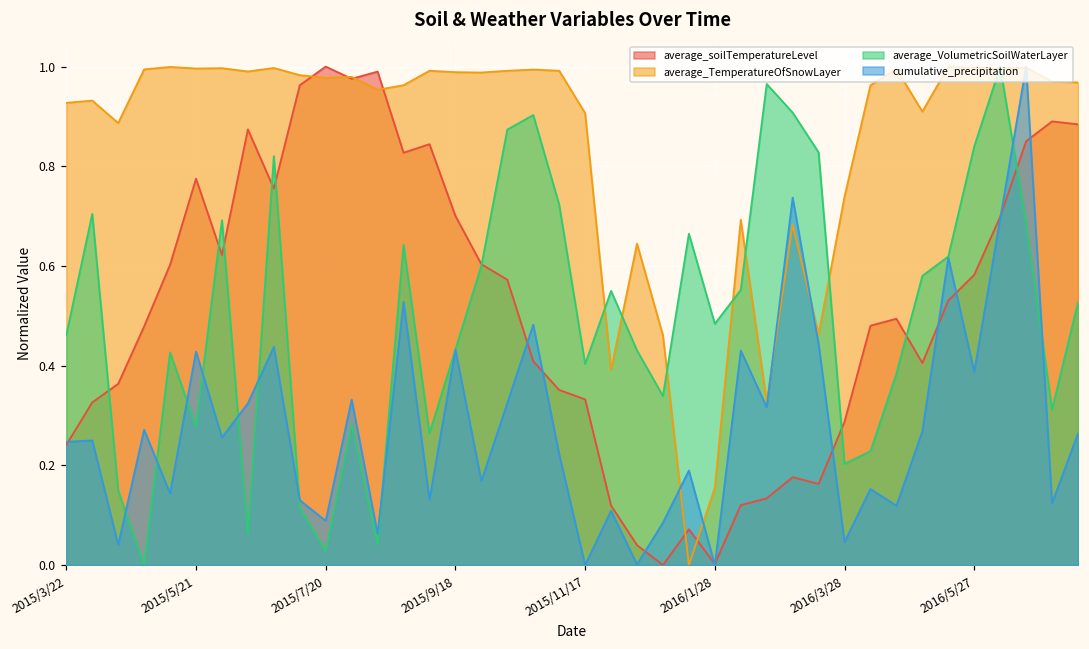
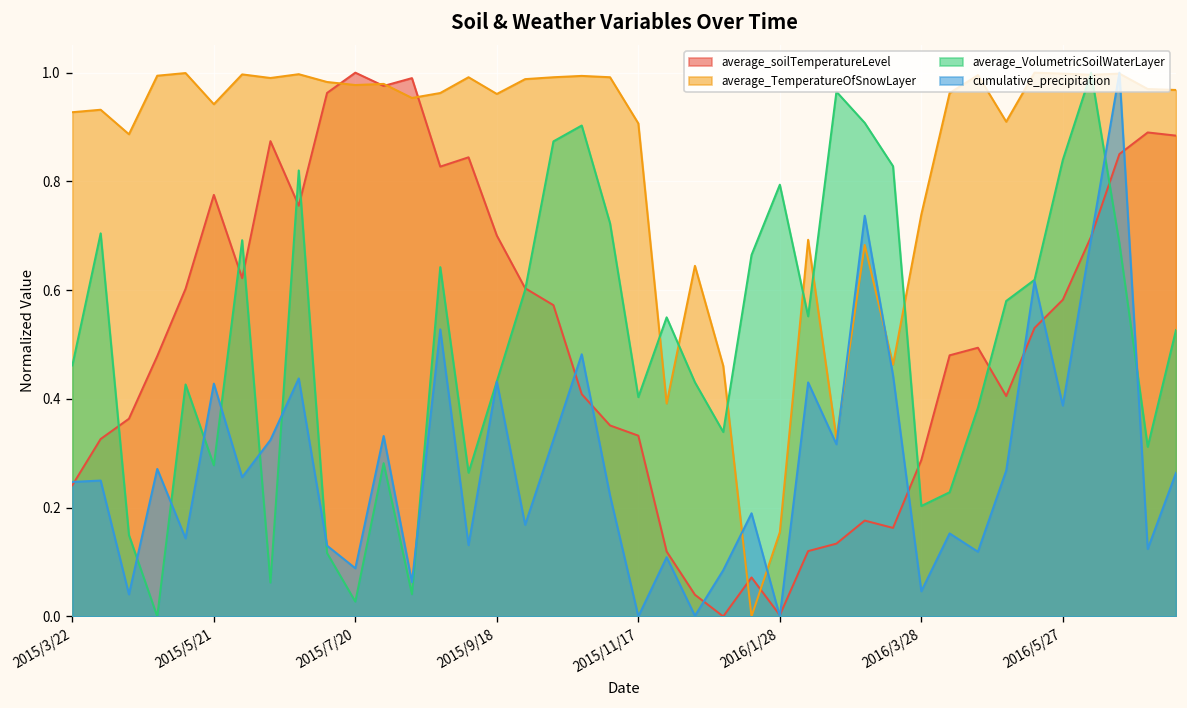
  {
    "average_soilTemperatureLevel": {
      "2015/3/22": 0.24,
      "2015/5/21": 0.78,
      "2015/7/20": 1.00,
      "2015/9/18": 0.70,
      "2015/11/17": 0.33,
      "2016/3/28": 0.29,
      "2016/5/27": 0.58
    },
    "average_TemperatureOfSnowLayer": {
      "2015/3/22": 0.93,
-     "2015/5/21": 1.00,
+     "2015/5/21": 0.94,
      "2015/7/20": 0.98,
-     "2015/9/18": 0.99,
+     "2015/9/18": 0.96,
      "2015/11/17": 0.91,
      "2016/1/28": 0.15,
      "2016/3/28": 0.74
    },
    "average_VolumetricSoilWaterLayer": {
      "2015/3/22": 0.46,
      "2015/5/21": 0.28,
      "2015/7/20": 0.03,
      "2015/11/17": 0.40,
-     "2016/1/28": 0.48,
+     "2016/1/28": 0.79,
      "2016/3/28": 0.20,
      "2016/5/27": 0.84
    },
    "cumulative_precipitation": {
      "2015/3/22": 0.25,
      "2015/5/21": 0.43,
      "2015/7/20": 0.09,
      "2015/11/17": 0.00,
      "2016/3/28": 0.05,
      "2016/5/27": 0.39
    }
  }
